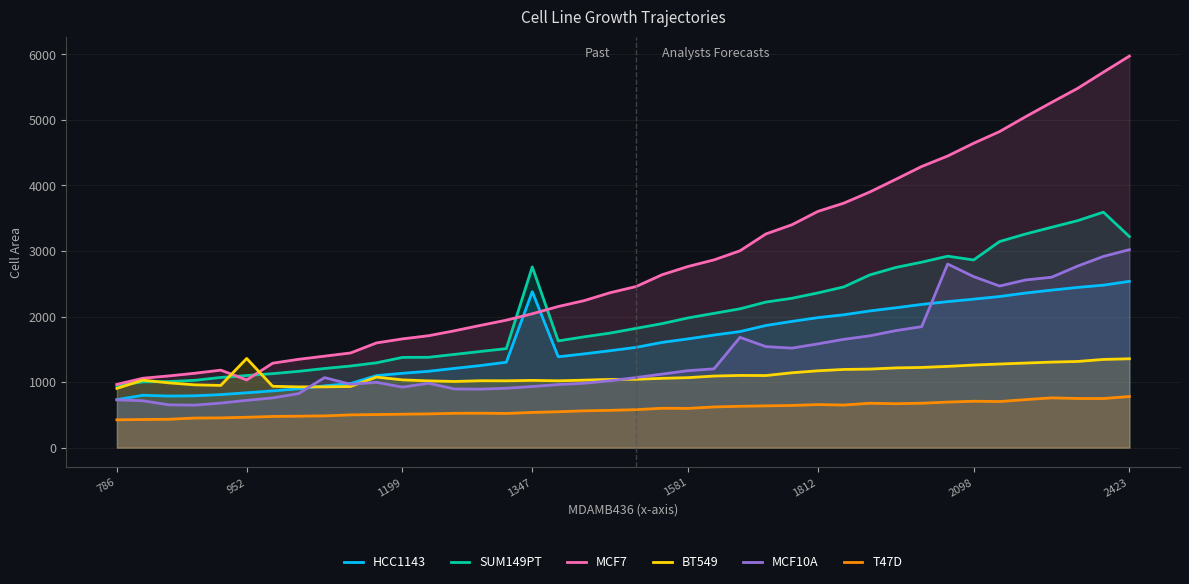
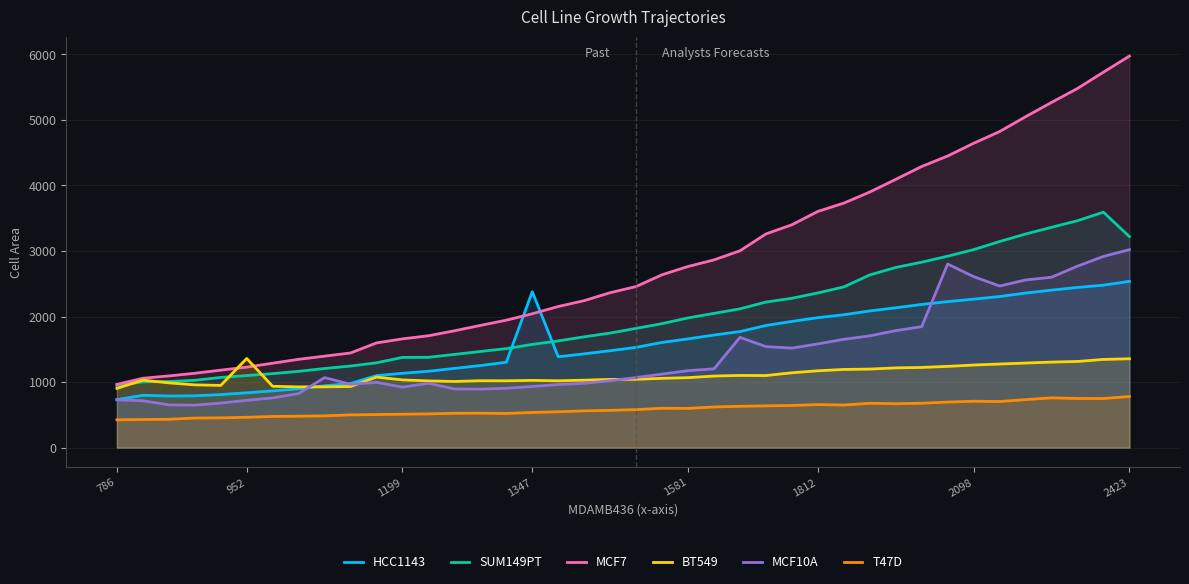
  {
    "HCC1143": {
      "952": 800,
      "1199": 1100,
      "1347": 2400,
      "1581": 1700,
      "1812": 2000,
      "2098": 2300,
      "2423": 2500
    },
    "SUM149PT": {
      "952": 1100,
      "1199": 1400,
-     "1347": 2800,
+     "1347": 1600,
      "1581": 2000,
      "1812": 2400,
-     "2098": 2900,
+     "2098": 3000,
      "2423": 3200
    },
    "MCF7": {
-     "952": 1000,
+     "952": 1200,
      "1199": 1700,
      "1347": 2000,
      "1581": 2800,
      "1812": 3600,
      "2098": 4600,
      "2423": 6000
    },
    "BT549": {
      "786": 900,
      "952": 1400,
      "1199": 1000,
      "1347": 1000,
      "1581": 1100,
      "1812": 1200,
      "2098": 1300,
      "2423": 1400
    },
    "MCF10A": {
      "952": 700,
      "1199": 900,
      "1347": 900,
      "1581": 1200,
      "1812": 1600,
      "2098": 2600,
      "2423": 3000
    },
    "T47D": {
      "786": 400,
      "952": 500,
      "1199": 500,
      "1347": 500,
      "1581": 600,
      "1812": 700,
      "2098": 700,
      "2423": 800
    }
  }
